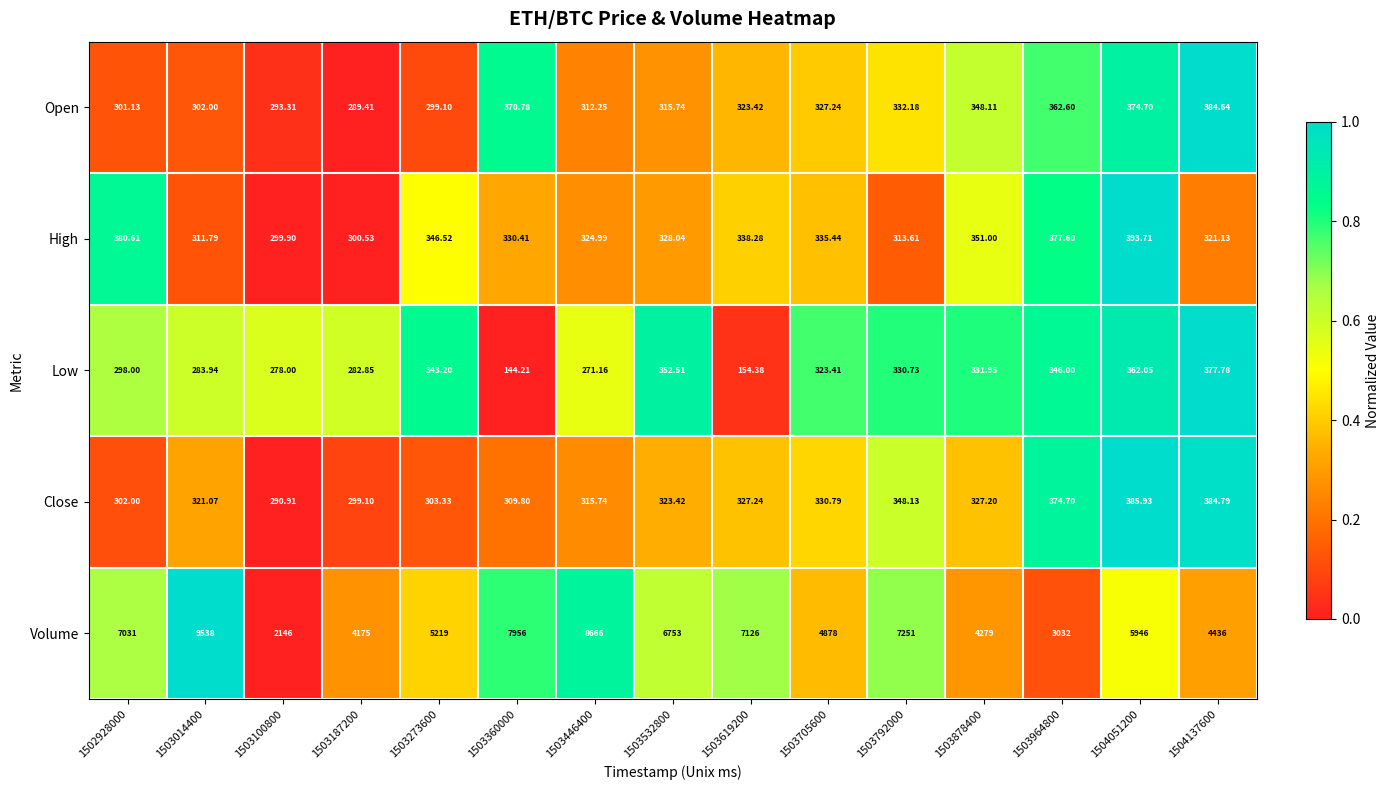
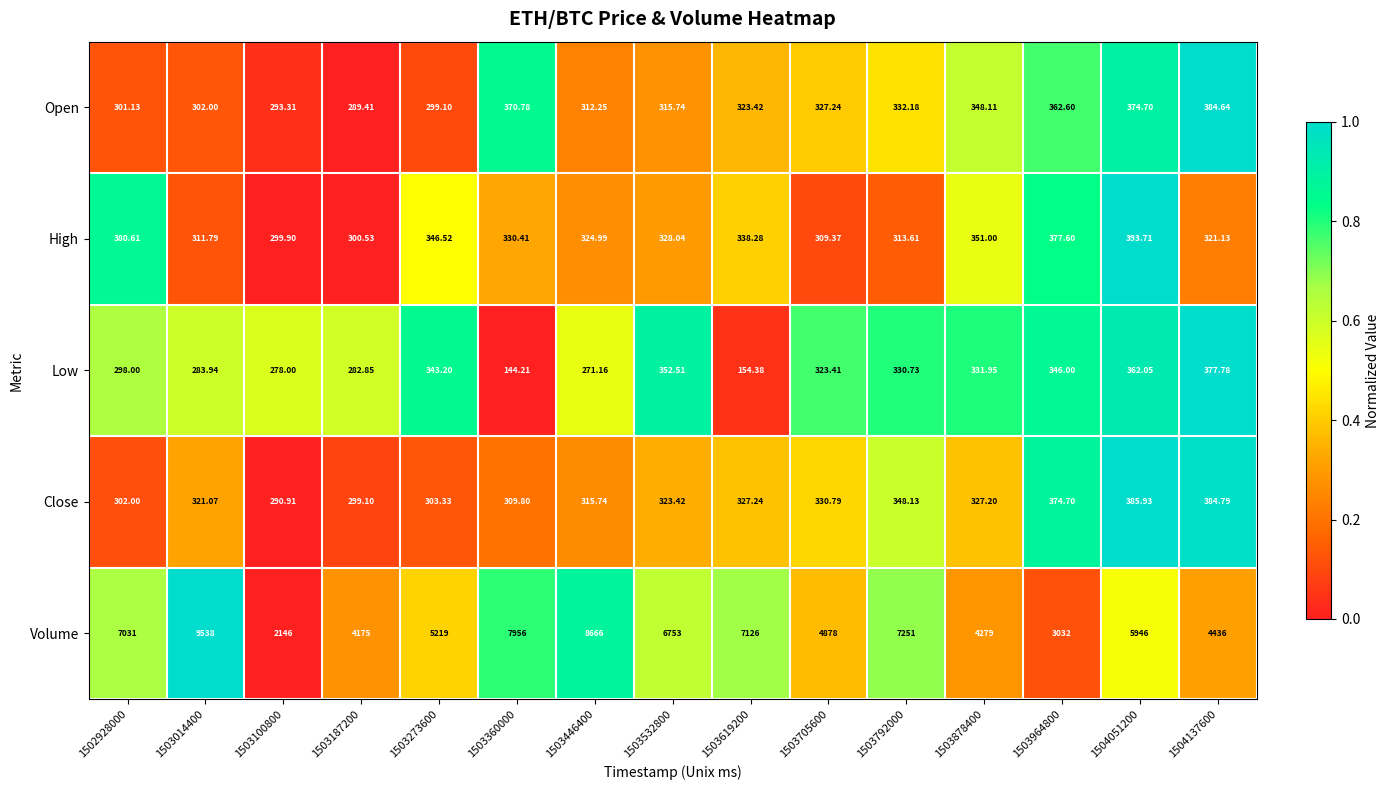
  {
    "Open": {
      "1502928000": 301.13,
      "1503014400": 302.00,
      "1503100800": 293.31,
      "1503187200": 289.41,
      "1503273600": 299.10,
      "1503360000": 370.78,
      "1503446400": 312.25,
      "1503532800": 315.74,
      "1503619200": 323.42,
      "1503705600": 327.24,
      "1503792000": 332.18,
      "1503878400": 348.11,
      "1503964800": 362.60,
      "1504051200": 374.70,
      "1504137600": 384.64
    },
    "High": {
      "1502928000": 380.61,
      "1503014400": 311.79,
      "1503100800": 299.90,
      "1503187200": 300.53,
      "1503273600": 346.52,
      "1503360000": 330.41,
      "1503446400": 324.99,
      "1503532800": 328.04,
      "1503619200": 338.28,
-     "1503705600": 335.44,
+     "1503705600": 309.37,
      "1503792000": 313.61,
      "1503878400": 351.00,
      "1503964800": 377.60,
      "1504051200": 393.71,
      "1504137600": 321.13
    },
    "Low": {
      "1502928000": 298.00,
      "1503014400": 283.94,
      "1503100800": 278.00,
      "1503187200": 282.85,
      "1503273600": 343.20,
      "1503360000": 144.21,
      "1503446400": 271.16,
      "1503532800": 352.51,
      "1503619200": 154.38,
      "1503705600": 323.41,
      "1503792000": 330.73,
      "1503878400": 331.95,
      "1503964800": 346.00,
      "1504051200": 362.05,
      "1504137600": 377.78
    },
    "Close": {
      "1502928000": 302.00,
      "1503014400": 321.07,
      "1503100800": 290.91,
      "1503187200": 299.10,
      "1503273600": 303.33,
      "1503360000": 309.80,
      "1503446400": 315.74,
      "1503532800": 323.42,
      "1503619200": 327.24,
      "1503705600": 330.79,
      "1503792000": 348.13,
      "1503878400": 327.20,
      "1503964800": 374.70,
      "1504051200": 385.93,
      "1504137600": 384.79
    },
    "Volume": {
      "1502928000": 7031,
      "1503014400": 9538,
      "1503100800": 2146,
      "1503187200": 4175,
      "1503273600": 5219,
      "1503360000": 7956,
      "1503446400": 8666,
      "1503532800": 6753,
      "1503619200": 7126,
      "1503705600": 4878,
      "1503792000": 7251,
      "1503878400": 4279,
      "1503964800": 3032,
      "1504051200": 5946,
      "1504137600": 4436
    }
  }
